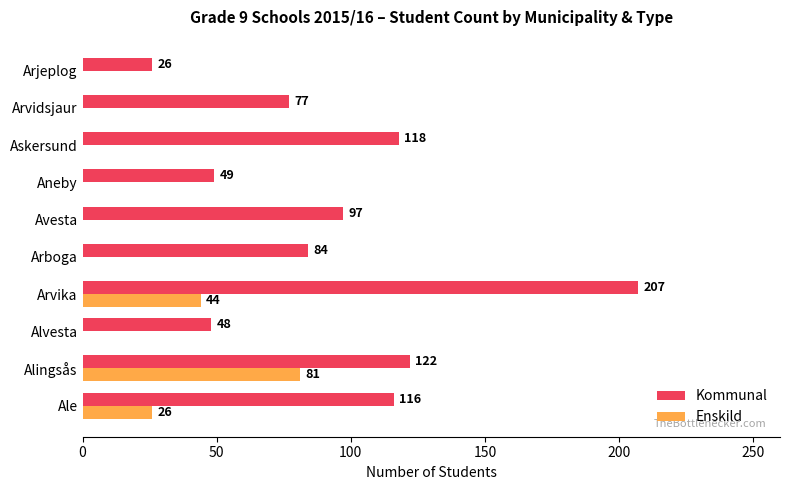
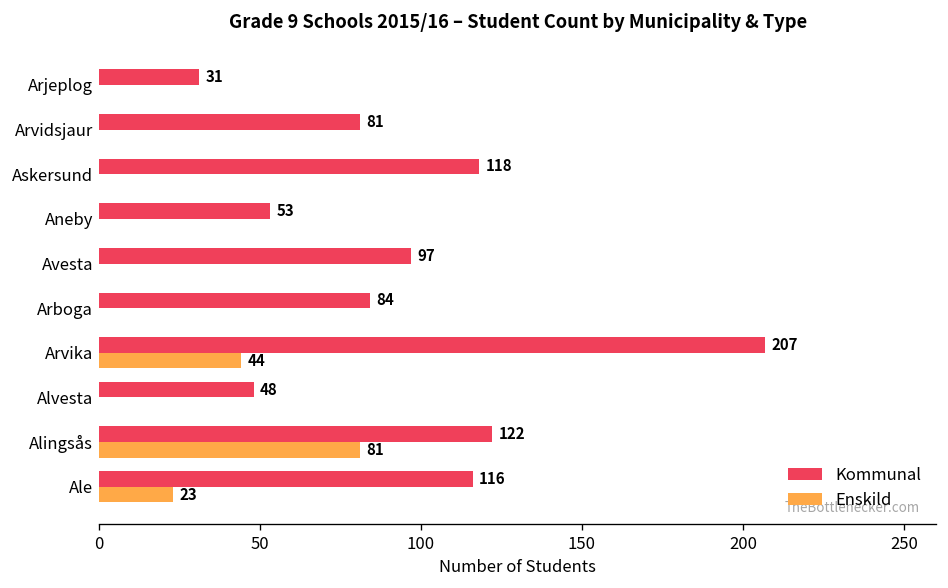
  {
    "Kommunal": {
-     "Arjeplog": 26,
-     "Arvidsjaur": 77,
+     "Arjeplog": 31,
+     "Arvidsjaur": 81,
      "Askersund": 118,
-     "Aneby": 49,
+     "Aneby": 53,
      "Avesta": 97,
      "Arboga": 84,
      "Arvika": 207,
      "Alvesta": 48,
      "Alingsås": 122,
      "Ale": 116
    },
    "Enskild": {
      "Arvika": 44,
      "Alingsås": 81,
-     "Ale": 26
+     "Ale": 23
    }
  }
